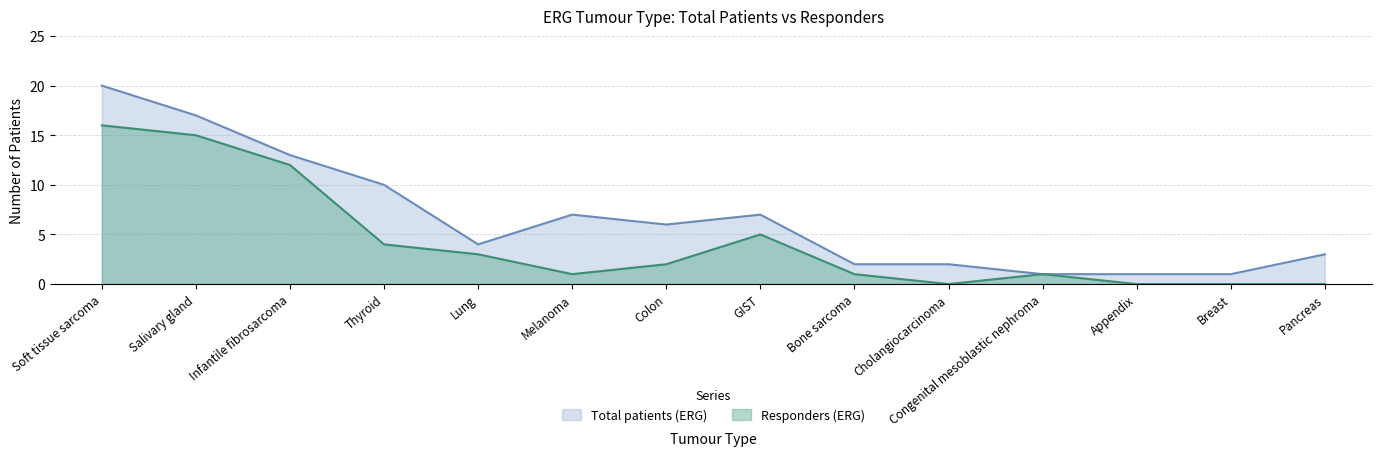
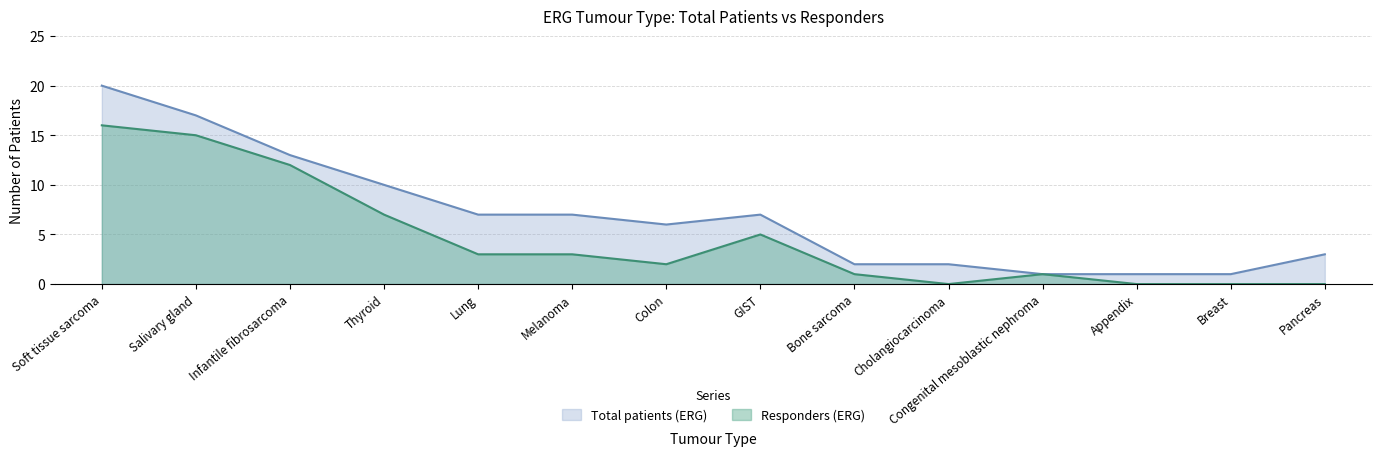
  {
    "Total patients (ERG)": {
      "Soft tissue sarcoma": 20,
      "Salivary gland": 17,
      "Infantile fibrosarcoma": 13,
      "Thyroid": 10,
-     "Lung": 4,
+     "Lung": 7,
      "Melanoma": 7,
      "Colon": 6,
      "GIST": 7,
      "Bone sarcoma": 2,
      "Cholangiocarcinoma": 2,
      "Appendix": 1,
      "Breast": 1,
      "Pancreas": 3
    },
    "Responders (ERG)": {
      "Soft tissue sarcoma": 16,
      "Salivary gland": 15,
      "Infantile fibrosarcoma": 12,
-     "Thyroid": 4,
+     "Thyroid": 7,
      "Lung": 3,
-     "Melanoma": 1,
+     "Melanoma": 3,
      "Colon": 2,
      "GIST": 5,
      "Bone sarcoma": 1,
      "Cholangiocarcinoma": 0,
      "Appendix": 0,
      "Breast": 0,
      "Pancreas": 0
    }
  }
